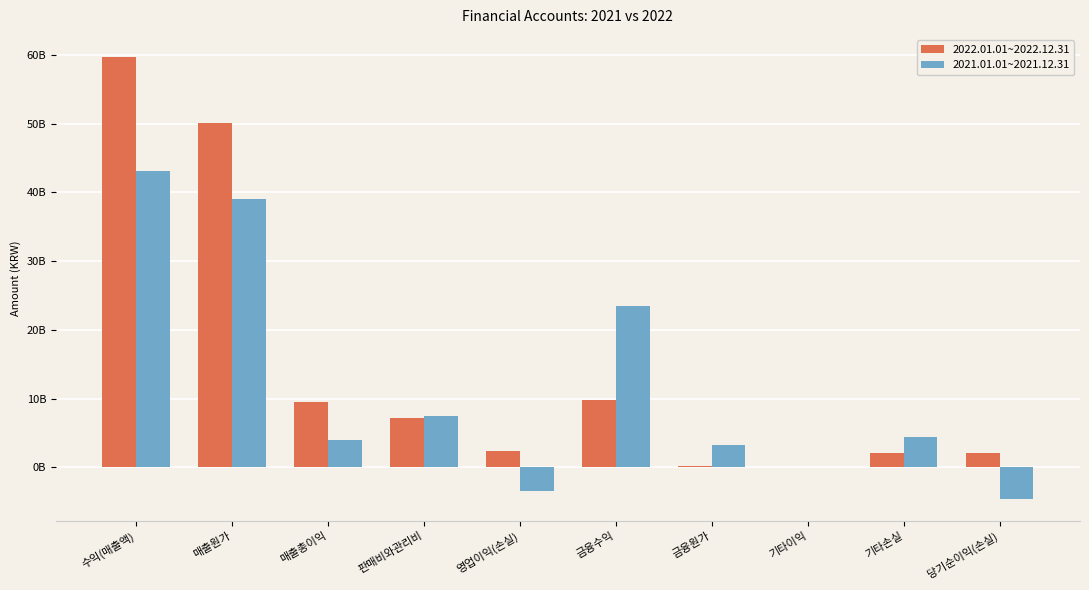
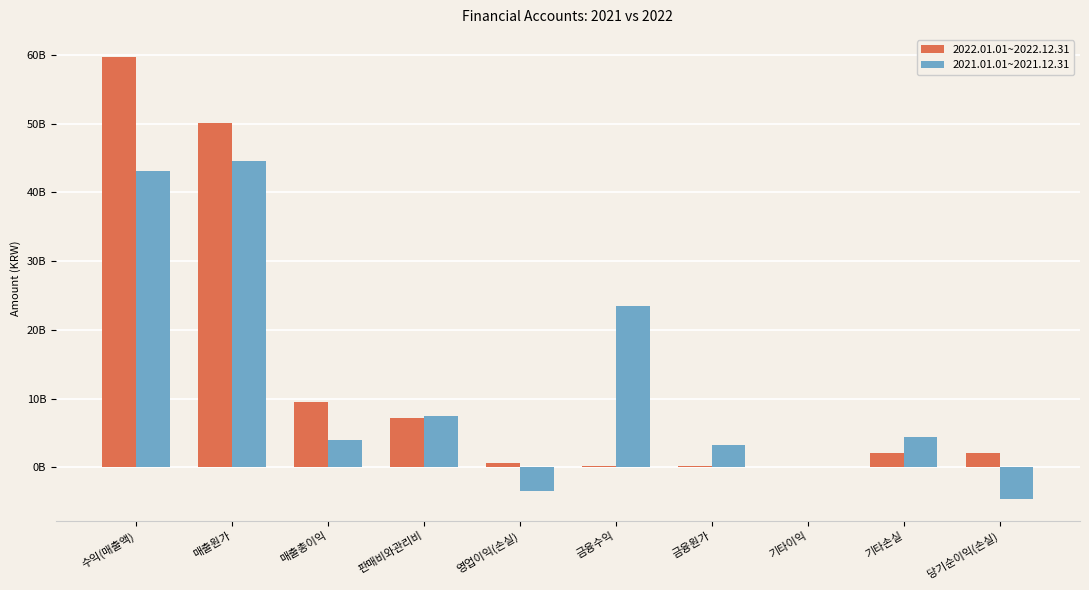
  {
    "2022.01.01~2022.12.31": {
      "수익(매출액)": 60000000000,
      "매출원가": 50000000000,
      "매출총이익": 10000000000,
      "판매비와관리비": 7000000000,
-     "영업이익(손실)": 2000000000,
-     "금융수익": 10000000000,
+     "영업이익(손실)": 1000000000,
+     "금융수익": 0,
      "기타손실": 2000000000,
      "당기순이익(손실)": 2000000000
    },
    "2021.01.01~2021.12.31": {
      "수익(매출액)": 43000000000,
-     "매출원가": 39000000000,
+     "매출원가": 45000000000,
      "매출총이익": 4000000000,
      "판매비와관리비": 7000000000,
      "영업이익(손실)": -3000000000,
      "금융수익": 23000000000,
      "금융원가": 3000000000,
      "기타손실": 4000000000,
      "당기순이익(손실)": -5000000000
    }
  }
